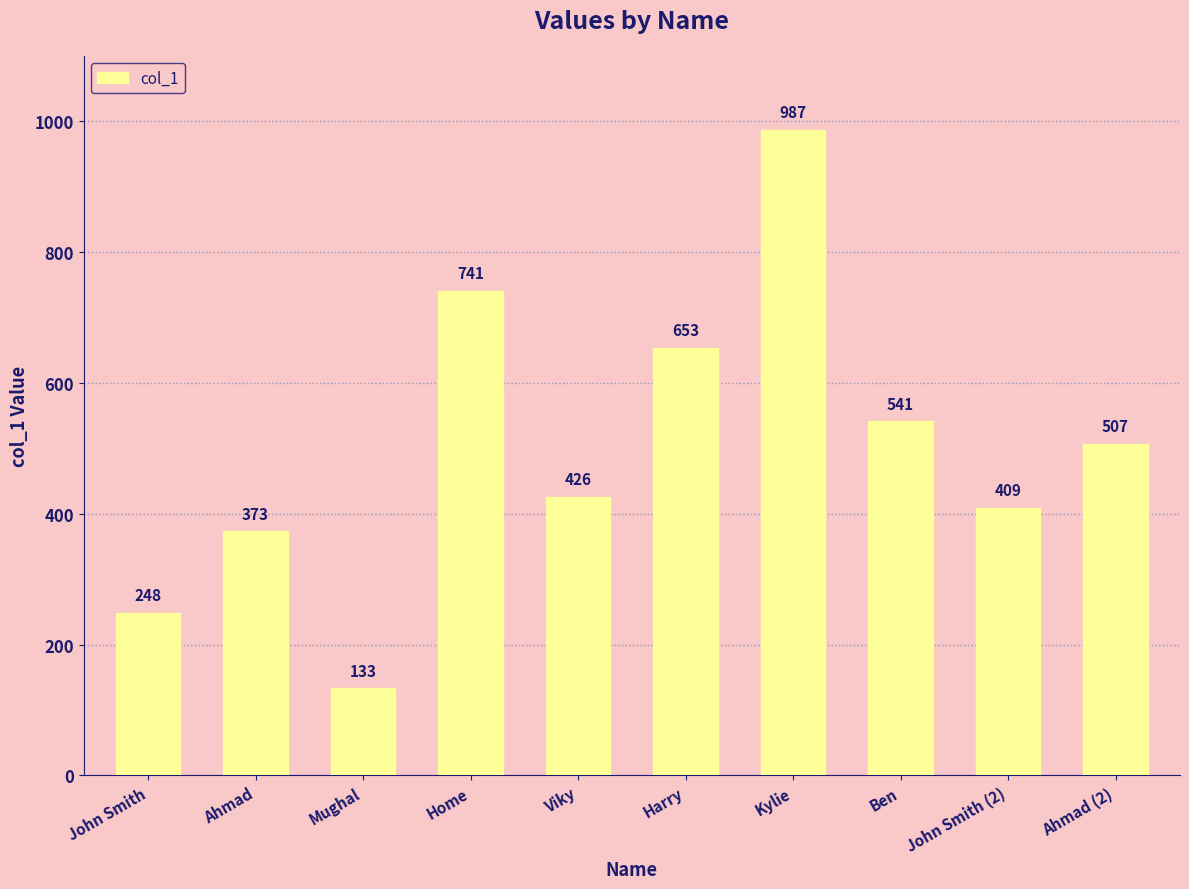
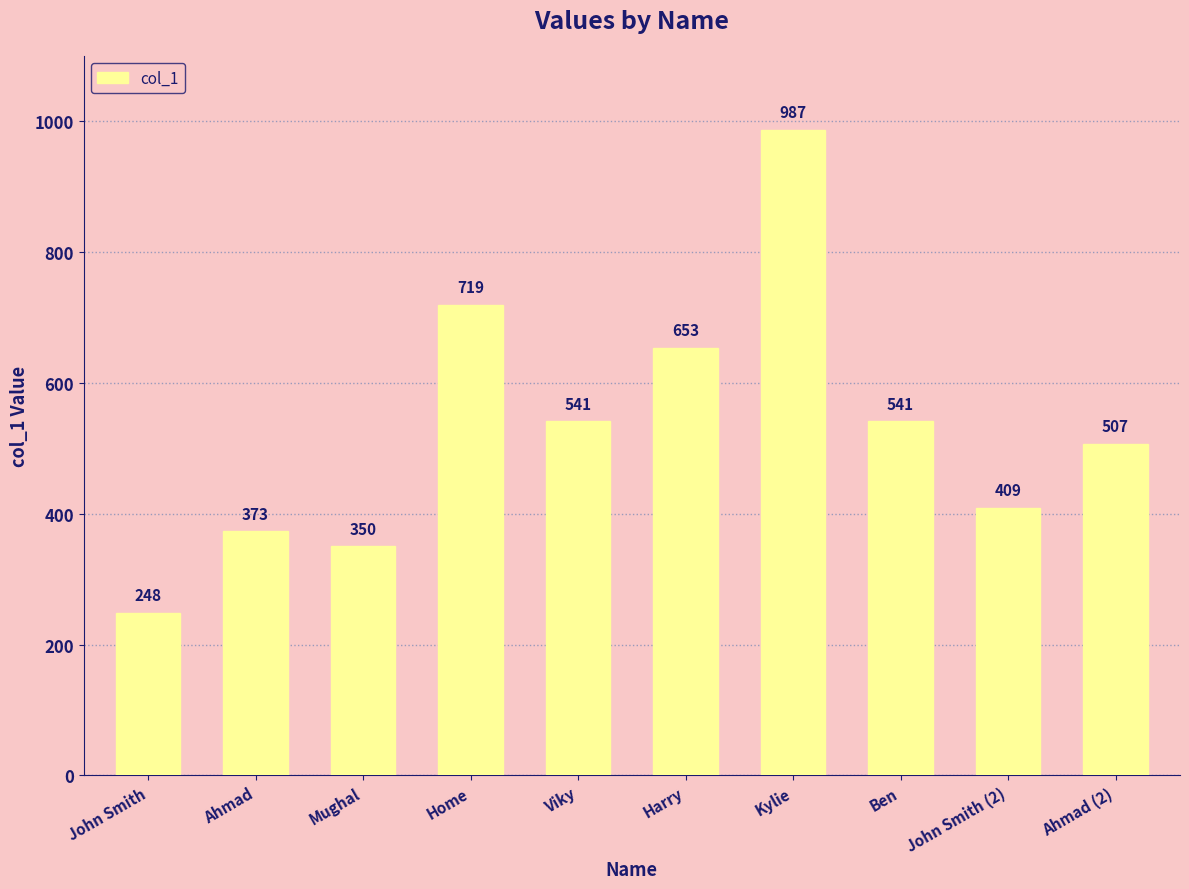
  {
    "John Smith": 248,
    "Ahmad": 373,
-   "Mughal": 133,
-   "Home": 741,
-   "Viky": 426,
+   "Mughal": 350,
+   "Home": 719,
+   "Viky": 541,
    "Harry": 653,
    "Kylie": 987,
    "Ben": 541,
    "John Smith (2)": 409,
    "Ahmad (2)": 507
  }
